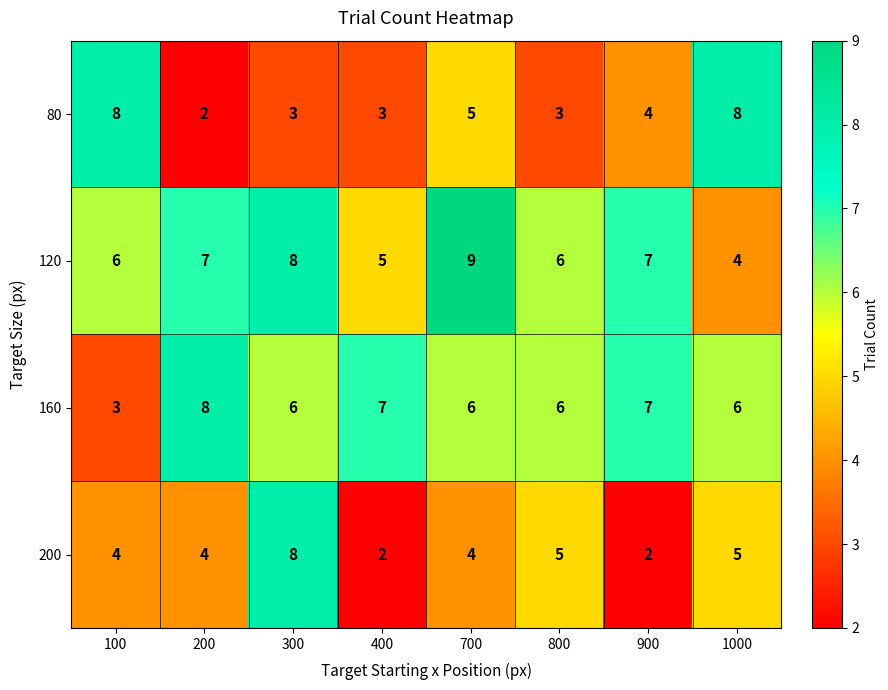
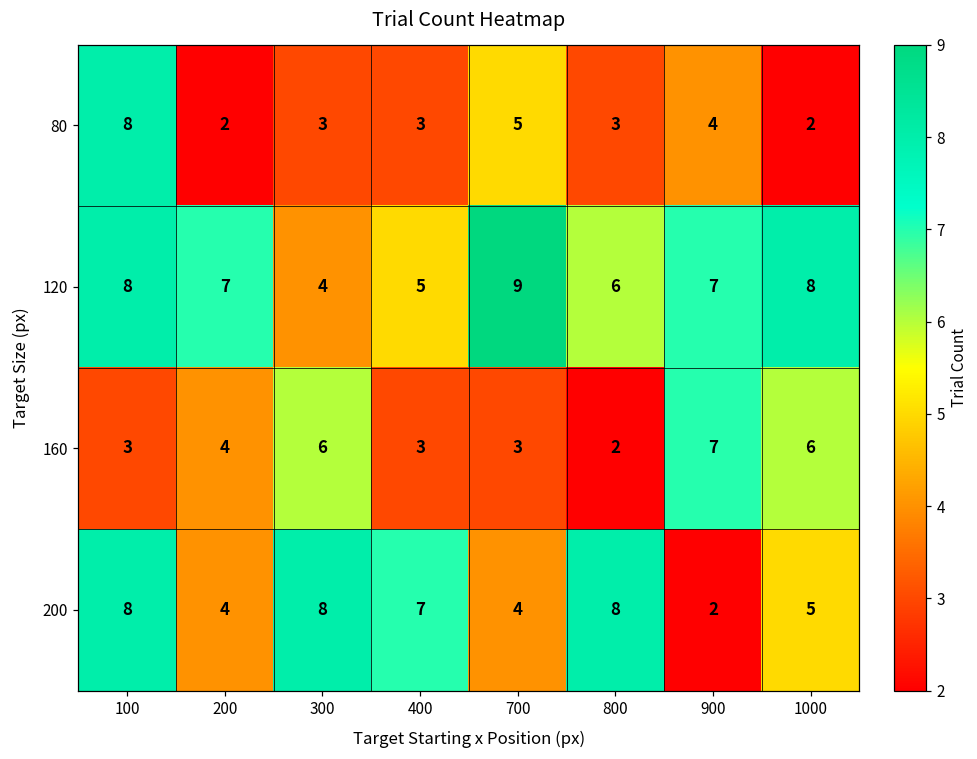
  {
    "80": {
      "100": 8,
      "200": 2,
      "300": 3,
      "400": 3,
      "700": 5,
      "800": 3,
      "900": 4,
-     "1000": 8
+     "1000": 2
    },
    "120": {
-     "100": 6,
+     "100": 8,
      "200": 7,
-     "300": 8,
+     "300": 4,
      "400": 5,
      "700": 9,
      "800": 6,
      "900": 7,
-     "1000": 4
+     "1000": 8
    },
    "160": {
      "100": 3,
-     "200": 8,
+     "200": 4,
      "300": 6,
-     "400": 7,
-     "700": 6,
-     "800": 6,
+     "400": 3,
+     "700": 3,
+     "800": 2,
      "900": 7,
      "1000": 6
    },
    "200": {
-     "100": 4,
+     "100": 8,
      "200": 4,
      "300": 8,
-     "400": 2,
+     "400": 7,
      "700": 4,
-     "800": 5,
+     "800": 8,
      "900": 2,
      "1000": 5
    }
  }
